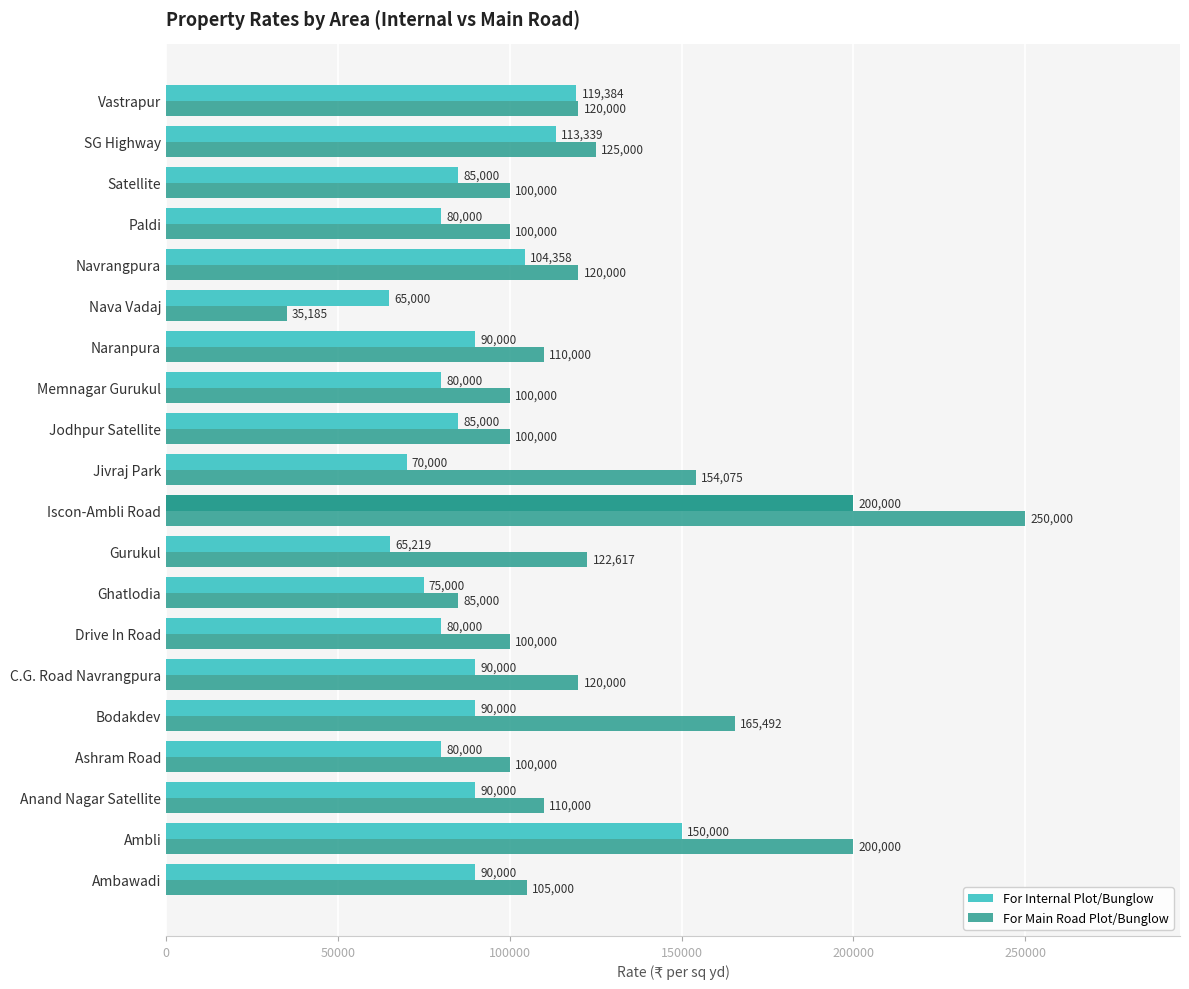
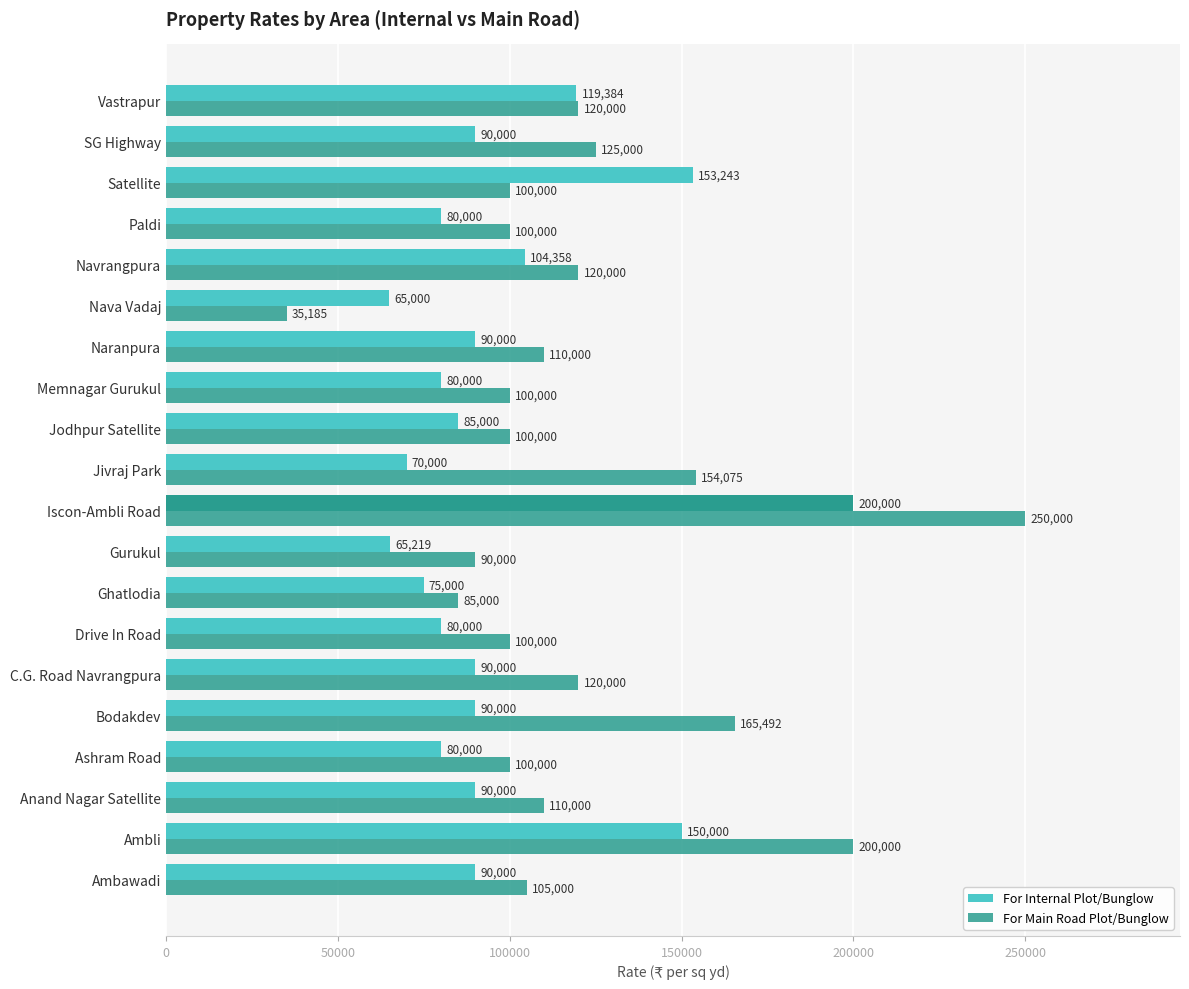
  {
    "For Internal Plot/Bunglow": {
      "Vastrapur": "119,384",
-     "SG Highway": "113,339",
-     "Satellite": "85,000",
+     "SG Highway": "90,000",
+     "Satellite": "153,243",
      "Paldi": "80,000",
      "Navrangpura": "104,358",
      "Nava Vadaj": "65,000",
      "Naranpura": "90,000",
      "Memnagar Gurukul": "80,000",
      "Jodhpur Satellite": "85,000",
      "Jivraj Park": "70,000",
      "Iscon-Ambli Road": "200,000",
      "Gurukul": "65,219",
      "Ghatlodia": "75,000",
      "Drive In Road": "80,000",
      "C.G. Road Navrangpura": "90,000",
      "Bodakdev": "90,000",
      "Ashram Road": "80,000",
      "Anand Nagar Satellite": "90,000",
      "Ambli": "150,000",
      "Ambawadi": "90,000"
    },
    "For Main Road Plot/Bunglow": {
      "Vastrapur": "120,000",
      "SG Highway": "125,000",
      "Satellite": "100,000",
      "Paldi": "100,000",
      "Navrangpura": "120,000",
      "Nava Vadaj": "35,185",
      "Naranpura": "110,000",
      "Memnagar Gurukul": "100,000",
      "Jodhpur Satellite": "100,000",
      "Jivraj Park": "154,075",
      "Iscon-Ambli Road": "250,000",
-     "Gurukul": "122,617",
+     "Gurukul": "90,000",
      "Ghatlodia": "85,000",
      "Drive In Road": "100,000",
      "C.G. Road Navrangpura": "120,000",
      "Bodakdev": "165,492",
      "Ashram Road": "100,000",
      "Anand Nagar Satellite": "110,000",
      "Ambli": "200,000",
      "Ambawadi": "105,000"
    }
  }
